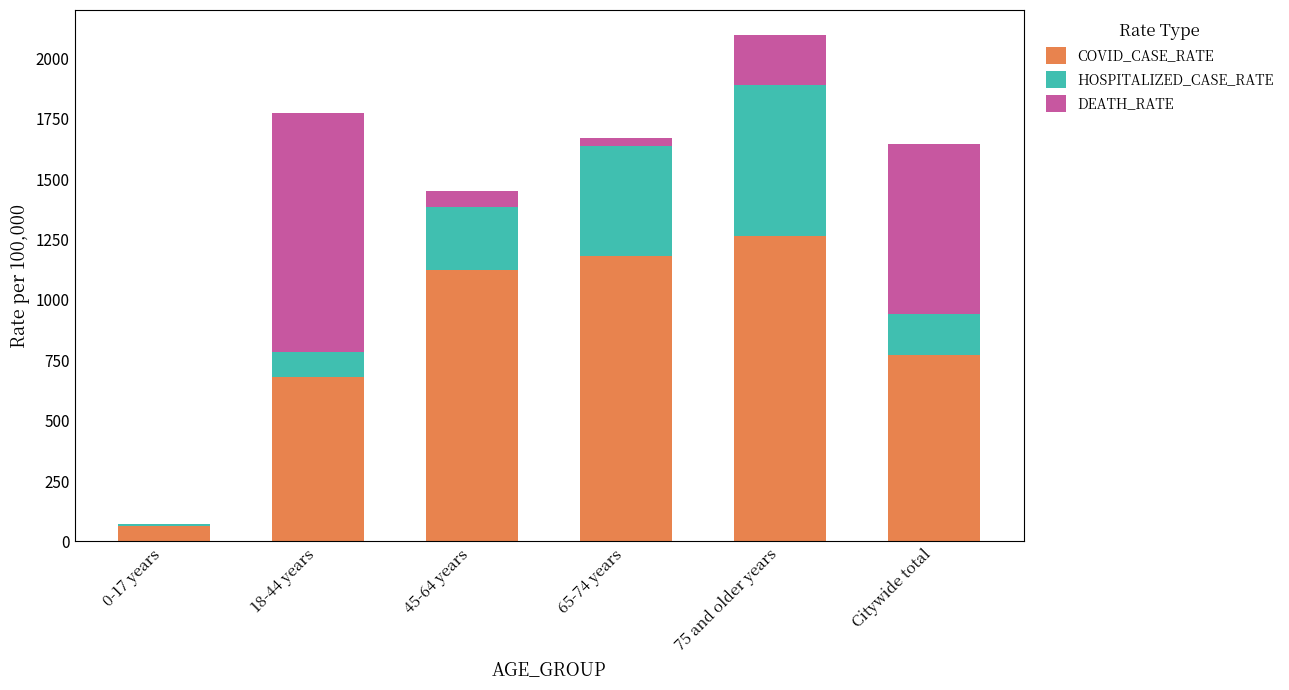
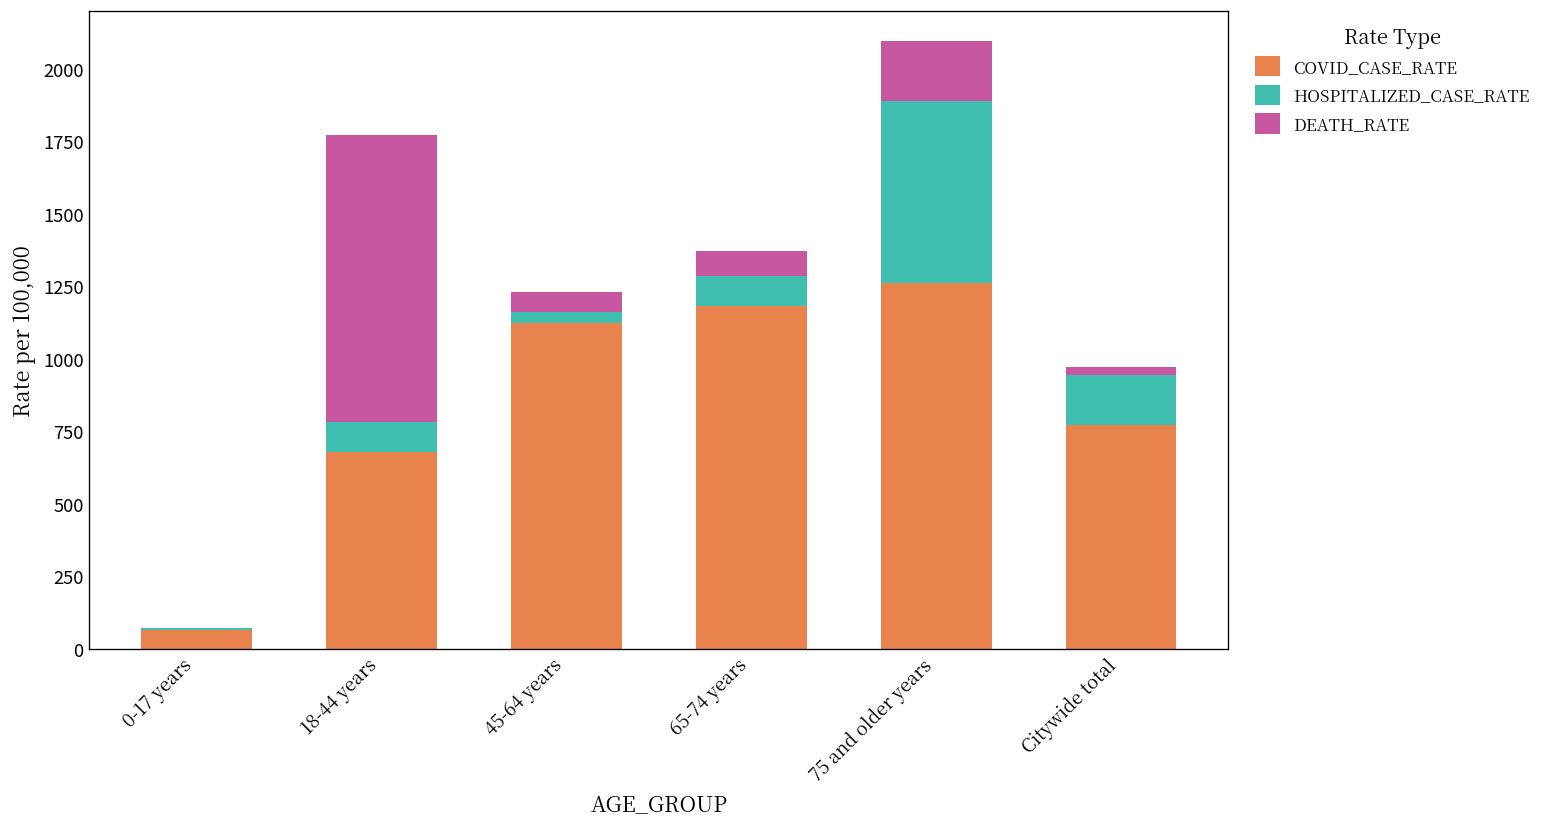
  {
    "COVID_CASE_RATE": {
      "0-17 years": 70,
      "18-44 years": 680,
      "45-64 years": 1130,
      "65-74 years": 1180,
      "75 and older years": 1260,
      "Citywide total": 770
    },
    "HOSPITALIZED_CASE_RATE": {
      "18-44 years": 100,
-     "45-64 years": 260,
-     "65-74 years": 450,
+     "45-64 years": 40,
+     "65-74 years": 100,
      "75 and older years": 630,
      "Citywide total": 170
    },
    "DEATH_RATE": {
      "18-44 years": 990,
      "45-64 years": 70,
-     "65-74 years": 40,
+     "65-74 years": 90,
      "75 and older years": 210,
-     "Citywide total": 700
+     "Citywide total": 30
    }
  }
